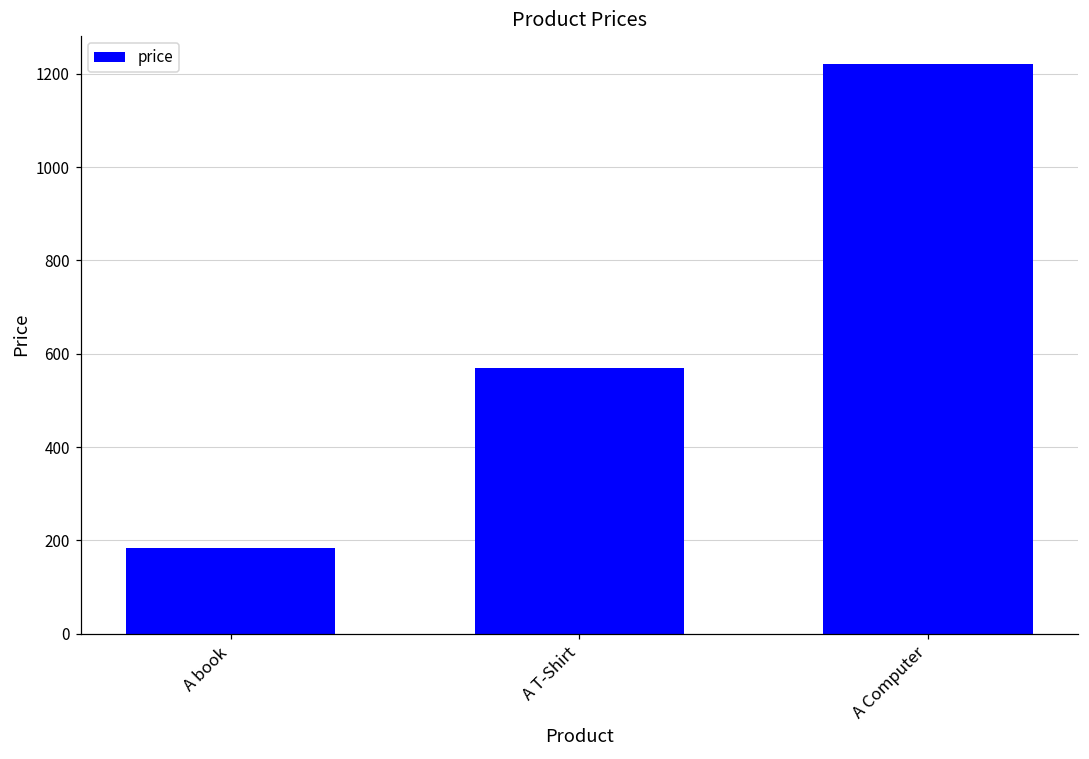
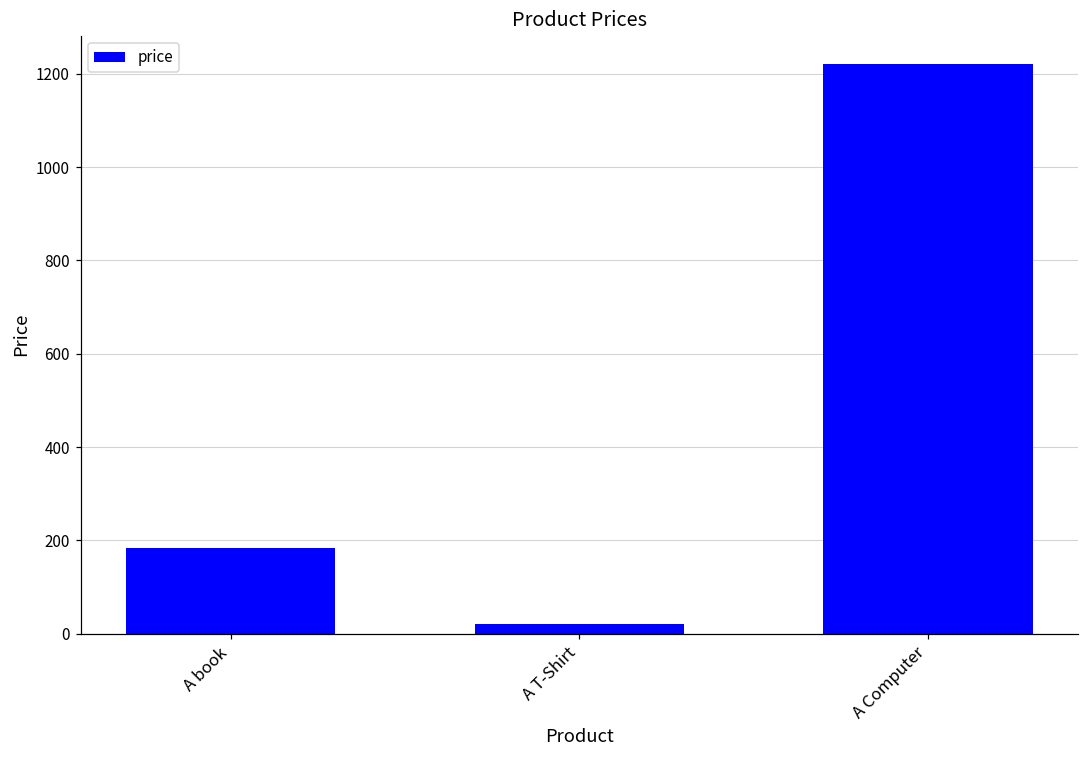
  {
    "A book": 180,
-   "A T-Shirt": 570,
+   "A T-Shirt": 20,
    "A Computer": 1220
  }
